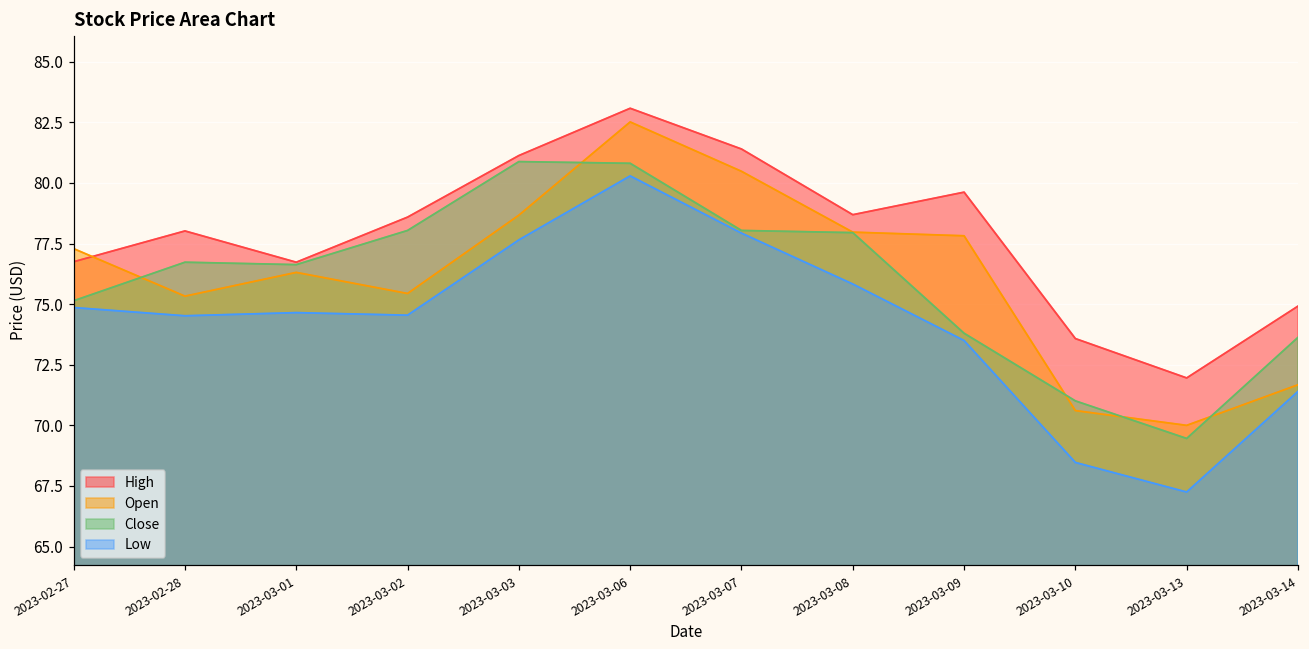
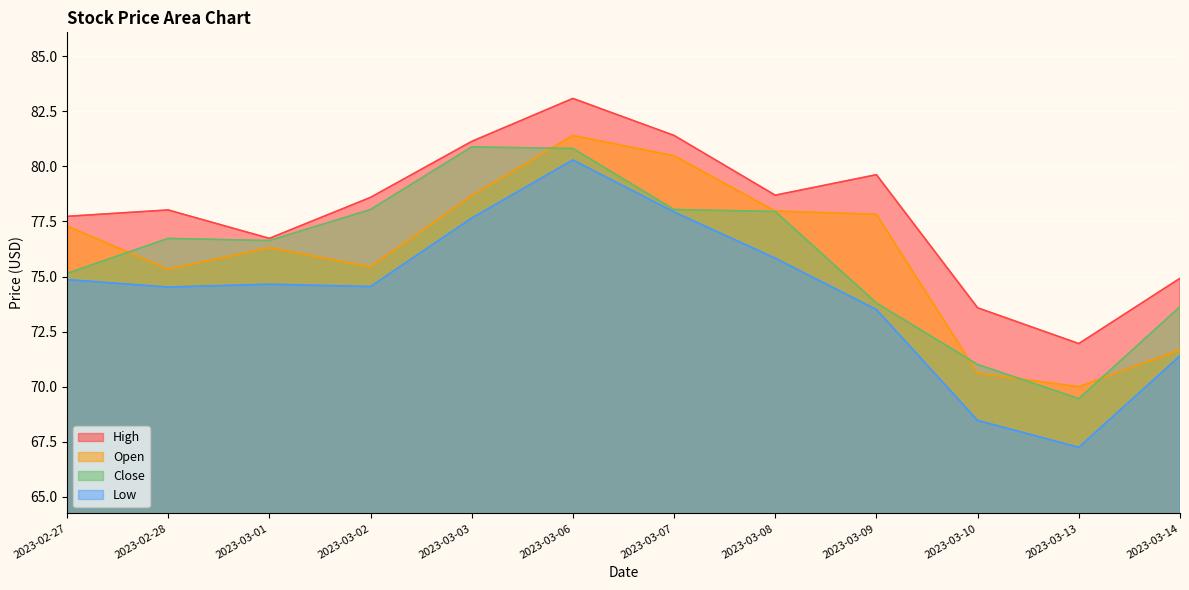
  {
    "High": {
-     "2023-02-27": 76.8,
+     "2023-02-27": 77.7,
      "2023-02-28": 78.0,
      "2023-03-02": 78.6,
      "2023-03-03": 81.1,
      "2023-03-06": 83.1,
      "2023-03-07": 81.4,
      "2023-03-08": 78.7,
      "2023-03-09": 79.6,
      "2023-03-10": 73.6,
      "2023-03-13": 72.0,
      "2023-03-14": 74.9
    },
    "Open": {
      "2023-02-27": 77.3,
      "2023-02-28": 75.3,
      "2023-03-01": 76.3,
      "2023-03-02": 75.4,
      "2023-03-03": 78.7,
-     "2023-03-06": 82.5,
+     "2023-03-06": 81.4,
      "2023-03-07": 80.5,
      "2023-03-09": 77.8,
      "2023-03-10": 70.6,
      "2023-03-13": 70.0,
      "2023-03-14": 71.7
    },
    "Close": {
      "2023-02-27": 75.1,
      "2023-02-28": 76.7,
      "2023-03-02": 78.0,
      "2023-03-03": 80.9,
      "2023-03-06": 80.8,
      "2023-03-09": 73.8,
      "2023-03-10": 71.0,
      "2023-03-13": 69.5,
      "2023-03-14": 73.6
    },
    "Low": {
      "2023-02-27": 74.9,
      "2023-02-28": 74.5,
      "2023-03-01": 74.7,
      "2023-03-02": 74.5,
      "2023-03-03": 77.7,
      "2023-03-06": 80.3,
      "2023-03-08": 75.8,
      "2023-03-09": 73.5,
      "2023-03-10": 68.5,
      "2023-03-13": 67.3,
      "2023-03-14": 71.4
    }
  }
